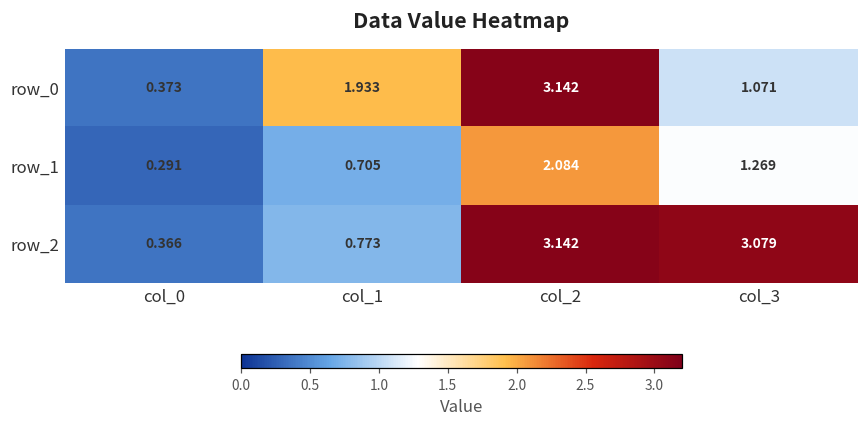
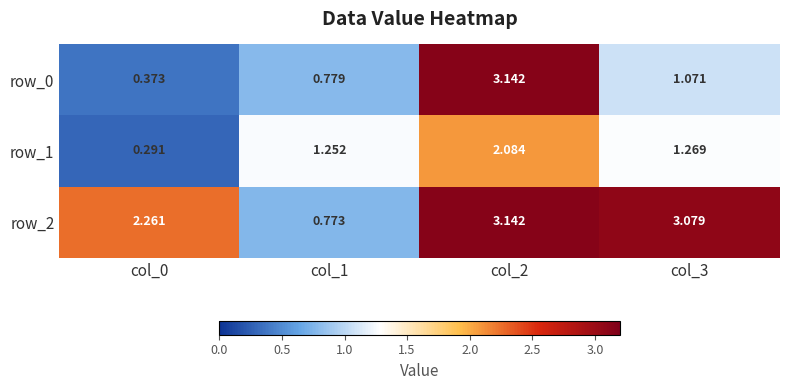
  {
    "row_0": {
      "col_0": 0.373,
-     "col_1": 1.933,
+     "col_1": 0.779,
      "col_2": 3.142,
      "col_3": 1.071
    },
    "row_1": {
      "col_0": 0.291,
-     "col_1": 0.705,
+     "col_1": 1.252,
      "col_2": 2.084,
      "col_3": 1.269
    },
    "row_2": {
-     "col_0": 0.366,
+     "col_0": 2.261,
      "col_1": 0.773,
      "col_2": 3.142,
      "col_3": 3.079
    }
  }
